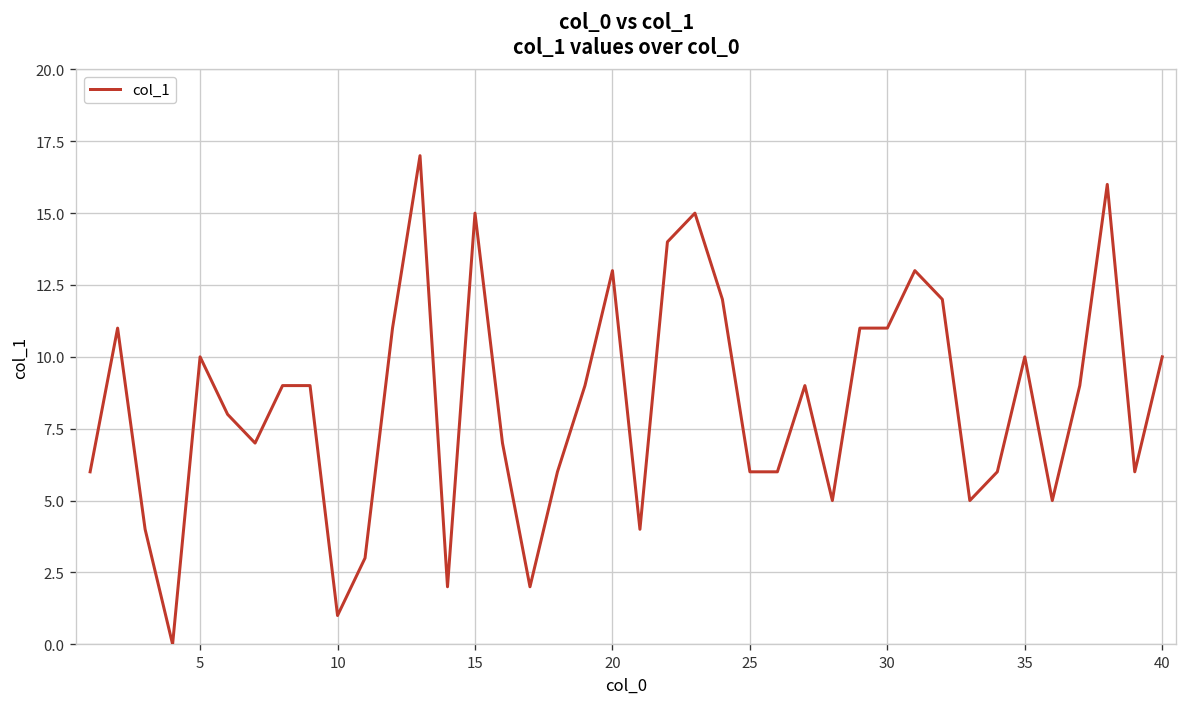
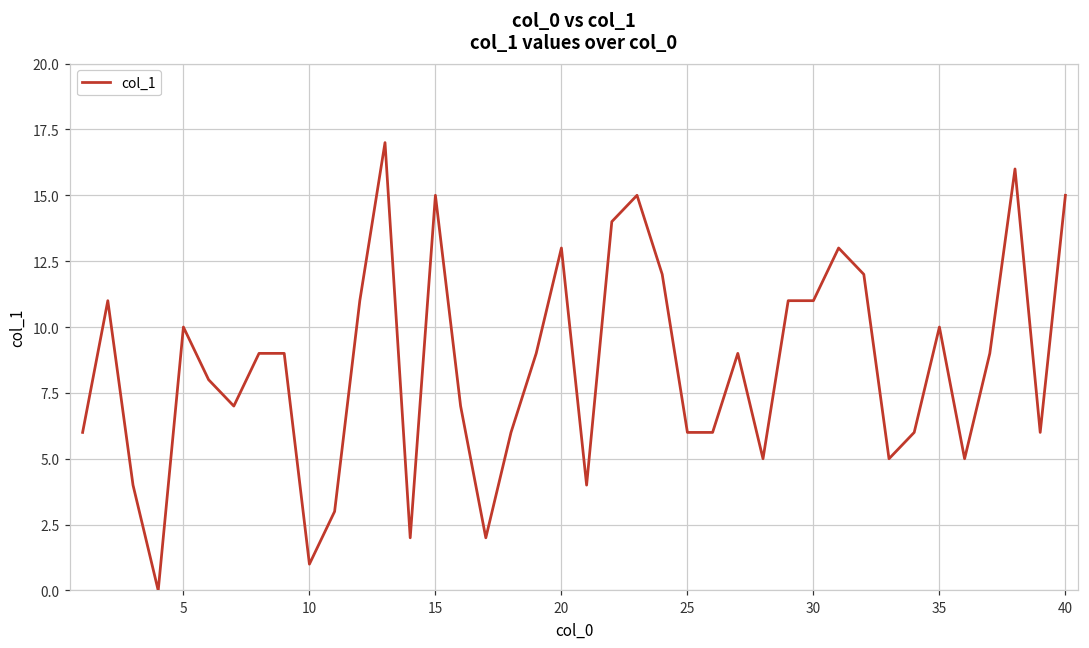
  {
    "5": 10,
    "10": 1,
    "15": 15,
    "20": 13,
    "25": 6,
    "30": 11,
    "35": 10,
-   "40": 10
+   "40": 15
  }
